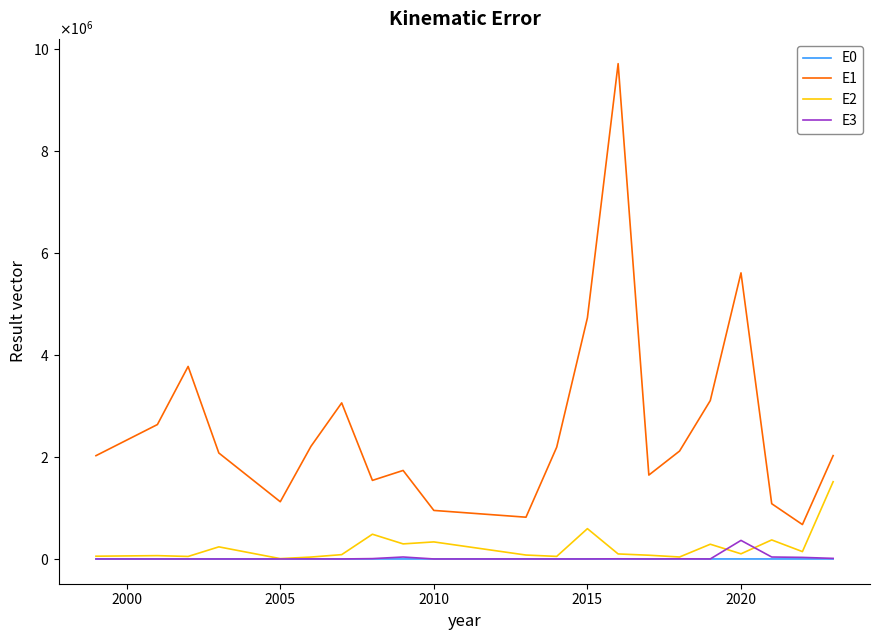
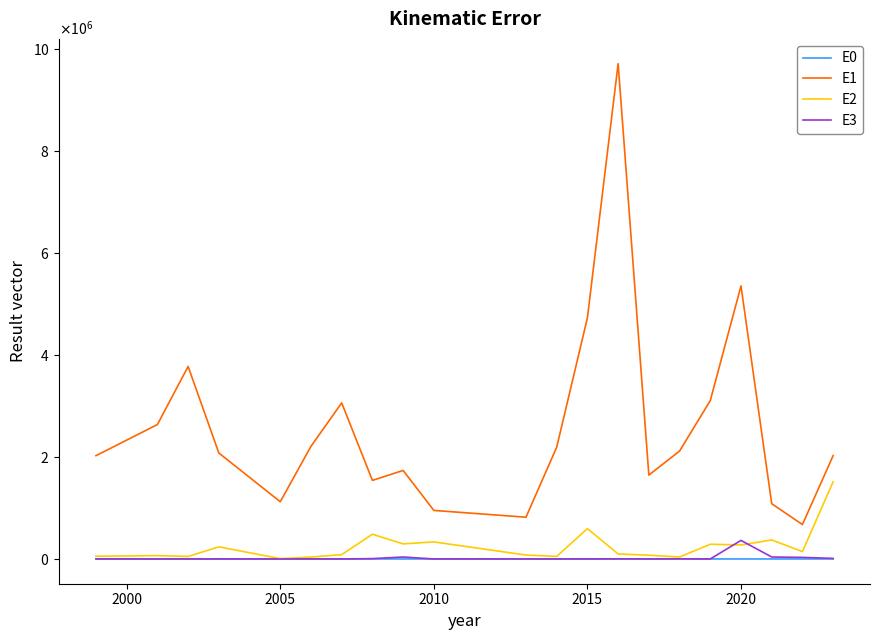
  {
    "E0": {
      "2020": 0
    },
    "E1": {
      "2005": 1100000,
      "2010": 1000000,
      "2015": 4700000,
-     "2020": 5600000
+     "2020": 5400000
    },
    "E2": {
      "2010": 300000,
      "2015": 600000,
-     "2020": 100000
+     "2020": 300000
    },
    "E3": {
      "2020": 400000
    }
  }
